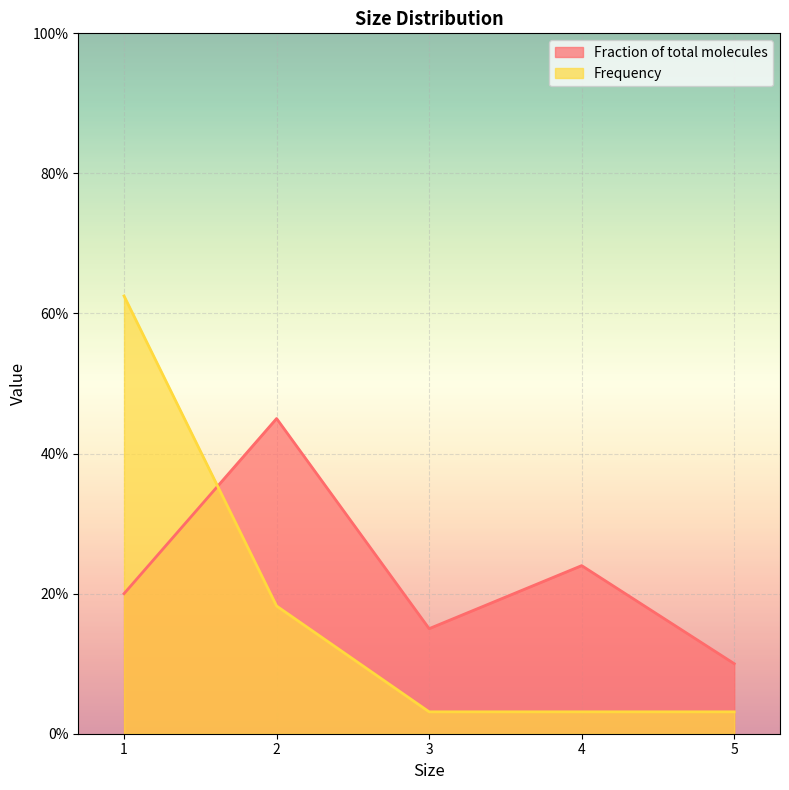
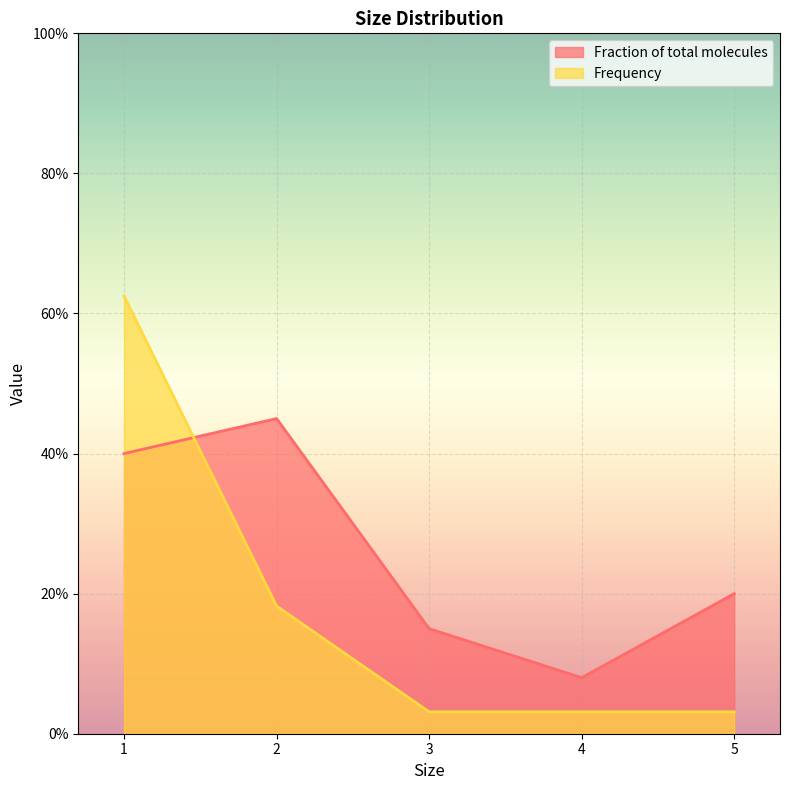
  {
    "Fraction of total molecules": {
-     "1": "20%",
+     "1": "40%",
      "2": "45%",
      "3": "15%",
-     "4": "24%",
-     "5": "10%"
+     "4": "8%",
+     "5": "20%"
    },
    "Frequency": {
      "1": "63%",
      "2": "18%",
      "3": "3%",
      "4": "3%",
      "5": "3%"
    }
  }
